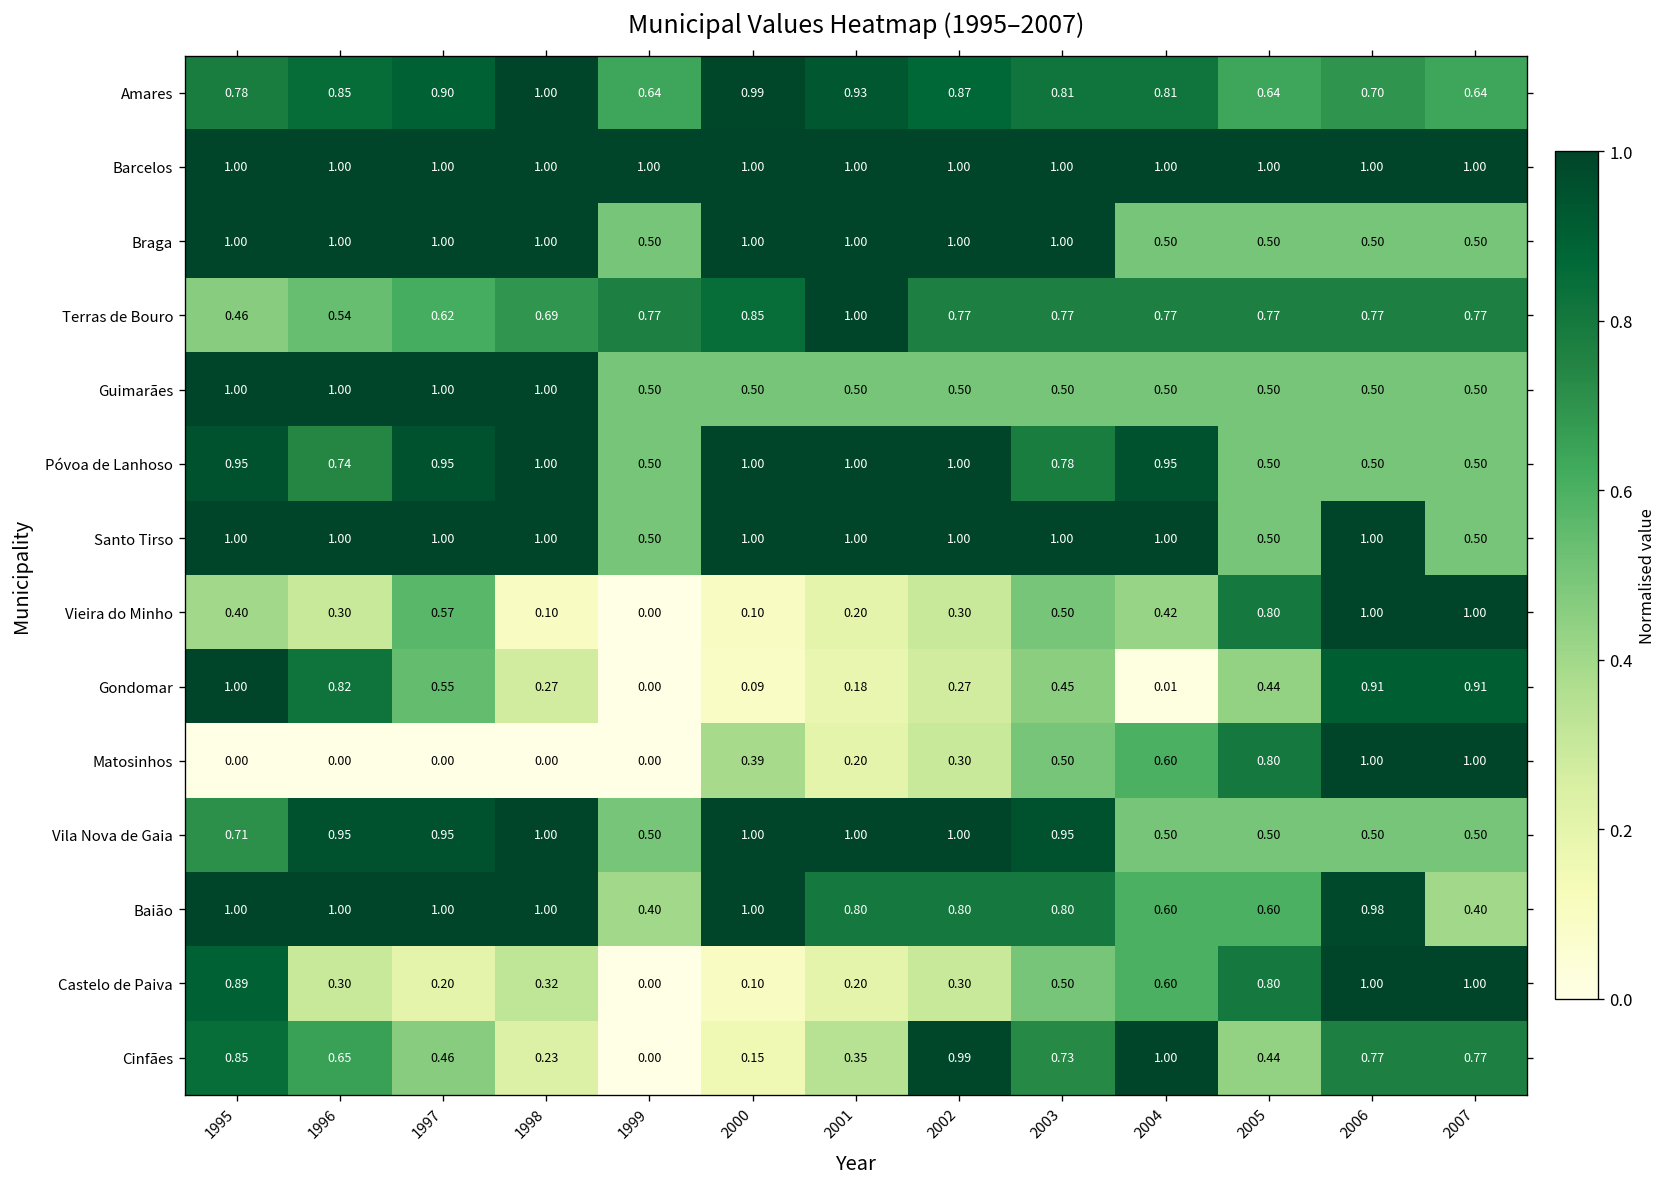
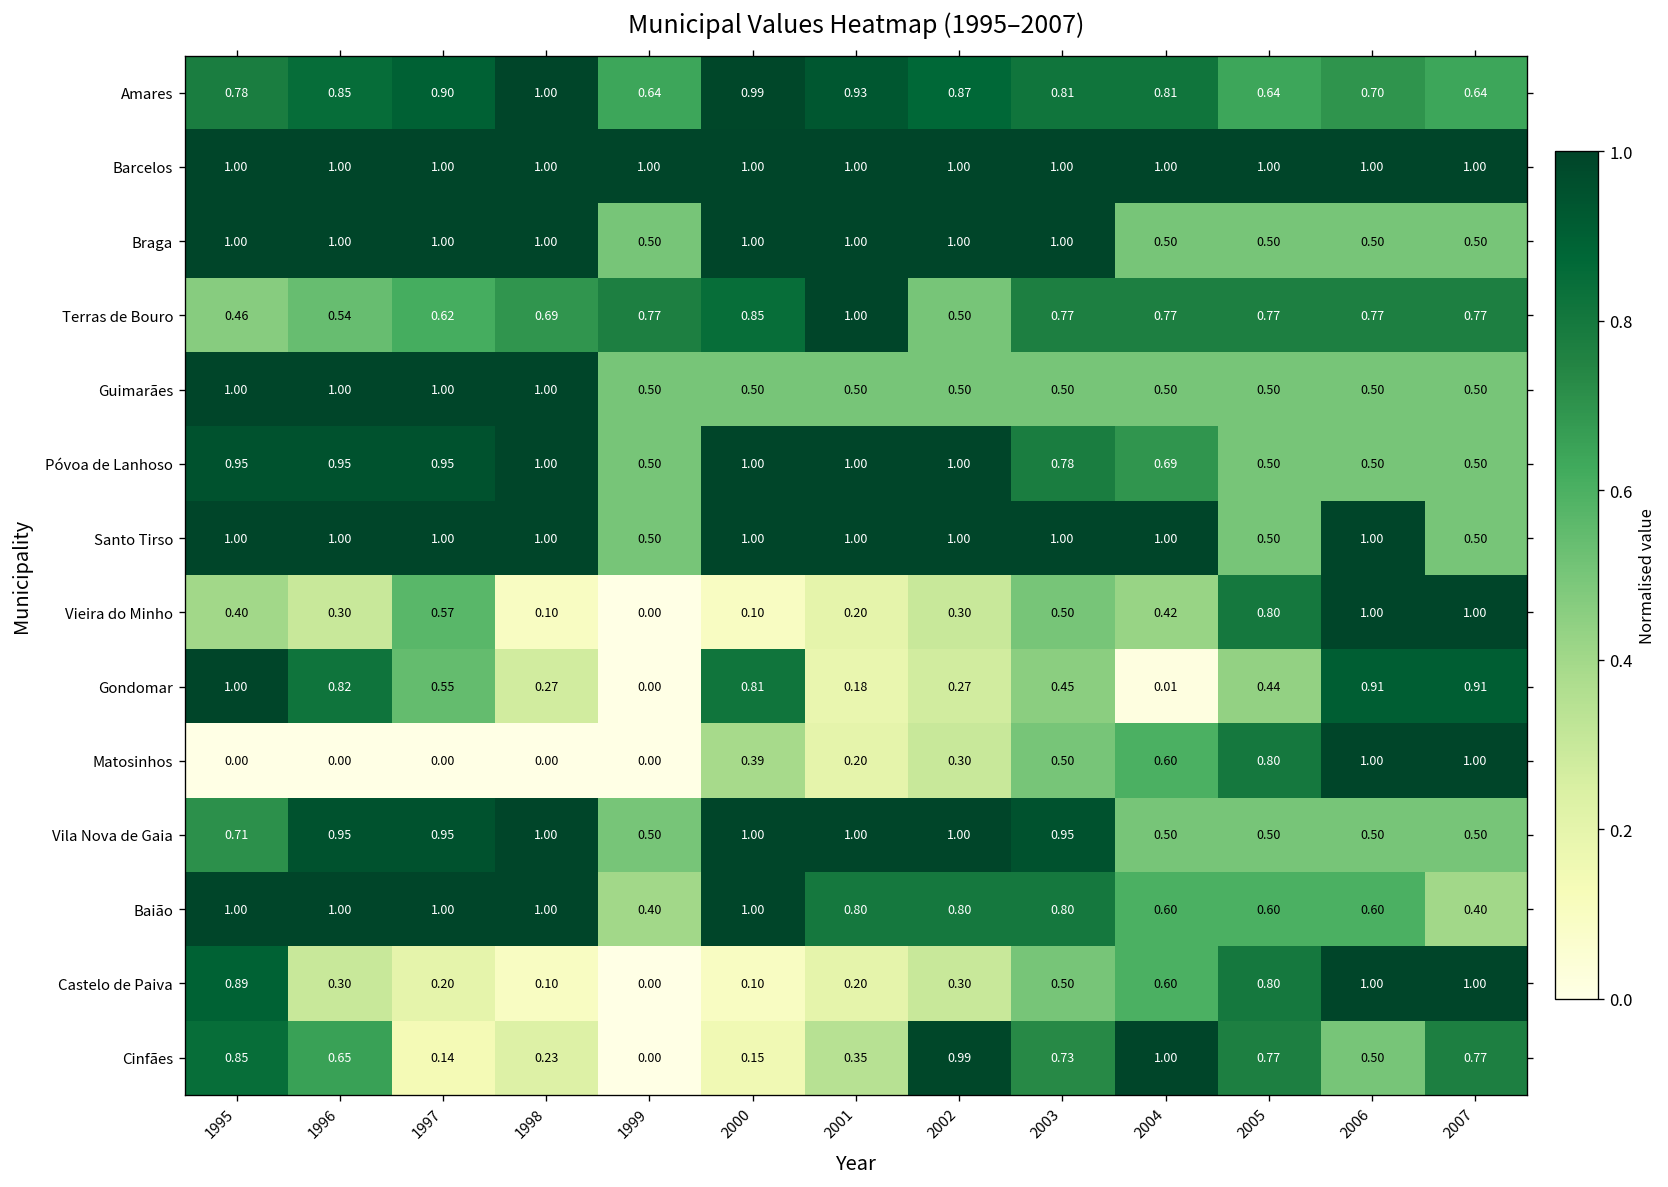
  {
    "Amares": {
      "1995": 0.78,
      "1996": 0.85,
      "1997": 0.90,
      "1998": 1.00,
      "1999": 0.64,
      "2000": 0.99,
      "2001": 0.93,
      "2002": 0.87,
      "2003": 0.81,
      "2004": 0.81,
      "2005": 0.64,
      "2006": 0.70,
      "2007": 0.64
    },
    "Barcelos": {
      "1995": 1.00,
      "1996": 1.00,
      "1997": 1.00,
      "1998": 1.00,
      "1999": 1.00,
      "2000": 1.00,
      "2001": 1.00,
      "2002": 1.00,
      "2003": 1.00,
      "2004": 1.00,
      "2005": 1.00,
      "2006": 1.00,
      "2007": 1.00
    },
    "Braga": {
      "1995": 1.00,
      "1996": 1.00,
      "1997": 1.00,
      "1998": 1.00,
      "1999": 0.50,
      "2000": 1.00,
      "2001": 1.00,
      "2002": 1.00,
      "2003": 1.00,
      "2004": 0.50,
      "2005": 0.50,
      "2006": 0.50,
      "2007": 0.50
    },
    "Terras de Bouro": {
      "1995": 0.46,
      "1996": 0.54,
      "1997": 0.62,
      "1998": 0.69,
      "1999": 0.77,
      "2000": 0.85,
      "2001": 1.00,
-     "2002": 0.77,
+     "2002": 0.50,
      "2003": 0.77,
      "2004": 0.77,
      "2005": 0.77,
      "2006": 0.77,
      "2007": 0.77
    },
    "Guimarães": {
      "1995": 1.00,
      "1996": 1.00,
      "1997": 1.00,
      "1998": 1.00,
      "1999": 0.50,
      "2000": 0.50,
      "2001": 0.50,
      "2002": 0.50,
      "2003": 0.50,
      "2004": 0.50,
      "2005": 0.50,
      "2006": 0.50,
      "2007": 0.50
    },
    "Póvoa de Lanhoso": {
      "1995": 0.95,
-     "1996": 0.74,
+     "1996": 0.95,
      "1997": 0.95,
      "1998": 1.00,
      "1999": 0.50,
      "2000": 1.00,
      "2001": 1.00,
      "2002": 1.00,
      "2003": 0.78,
-     "2004": 0.95,
+     "2004": 0.69,
      "2005": 0.50,
      "2006": 0.50,
      "2007": 0.50
    },
    "Santo Tirso": {
      "1995": 1.00,
      "1996": 1.00,
      "1997": 1.00,
      "1998": 1.00,
      "1999": 0.50,
      "2000": 1.00,
      "2001": 1.00,
      "2002": 1.00,
      "2003": 1.00,
      "2004": 1.00,
      "2005": 0.50,
      "2006": 1.00,
      "2007": 0.50
    },
    "Vieira do Minho": {
      "1995": 0.40,
      "1996": 0.30,
      "1997": 0.57,
      "1998": 0.10,
      "1999": 0.00,
      "2000": 0.10,
      "2001": 0.20,
      "2002": 0.30,
      "2003": 0.50,
      "2004": 0.42,
      "2005": 0.80,
      "2006": 1.00,
      "2007": 1.00
    },
    "Gondomar": {
      "1995": 1.00,
      "1996": 0.82,
      "1997": 0.55,
      "1998": 0.27,
      "1999": 0.00,
-     "2000": 0.09,
+     "2000": 0.81,
      "2001": 0.18,
      "2002": 0.27,
      "2003": 0.45,
      "2004": 0.01,
      "2005": 0.44,
      "2006": 0.91,
      "2007": 0.91
    },
    "Matosinhos": {
      "1995": 0.00,
      "1996": 0.00,
      "1997": 0.00,
      "1998": 0.00,
      "1999": 0.00,
      "2000": 0.39,
      "2001": 0.20,
      "2002": 0.30,
      "2003": 0.50,
      "2004": 0.60,
      "2005": 0.80,
      "2006": 1.00,
      "2007": 1.00
    },
    "Vila Nova de Gaia": {
      "1995": 0.71,
      "1996": 0.95,
      "1997": 0.95,
      "1998": 1.00,
      "1999": 0.50,
      "2000": 1.00,
      "2001": 1.00,
      "2002": 1.00,
      "2003": 0.95,
      "2004": 0.50,
      "2005": 0.50,
      "2006": 0.50,
      "2007": 0.50
    },
    "Baião": {
      "1995": 1.00,
      "1996": 1.00,
      "1997": 1.00,
      "1998": 1.00,
      "1999": 0.40,
      "2000": 1.00,
      "2001": 0.80,
      "2002": 0.80,
      "2003": 0.80,
      "2004": 0.60,
      "2005": 0.60,
-     "2006": 0.98,
+     "2006": 0.60,
      "2007": 0.40
    },
    "Castelo de Paiva": {
      "1995": 0.89,
      "1996": 0.30,
      "1997": 0.20,
-     "1998": 0.32,
+     "1998": 0.10,
      "1999": 0.00,
      "2000": 0.10,
      "2001": 0.20,
      "2002": 0.30,
      "2003": 0.50,
      "2004": 0.60,
      "2005": 0.80,
      "2006": 1.00,
      "2007": 1.00
    },
    "Cinfães": {
      "1995": 0.85,
      "1996": 0.65,
-     "1997": 0.46,
+     "1997": 0.14,
      "1998": 0.23,
      "1999": 0.00,
      "2000": 0.15,
      "2001": 0.35,
      "2002": 0.99,
      "2003": 0.73,
      "2004": 1.00,
-     "2005": 0.44,
-     "2006": 0.77,
+     "2005": 0.77,
+     "2006": 0.50,
      "2007": 0.77
    }
  }
